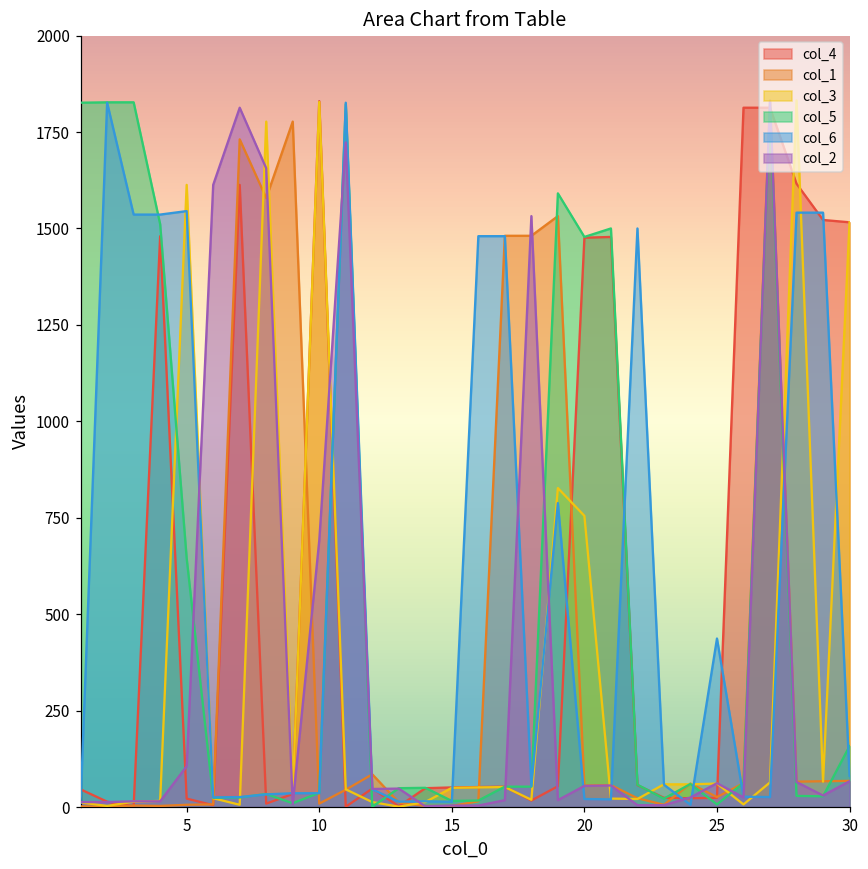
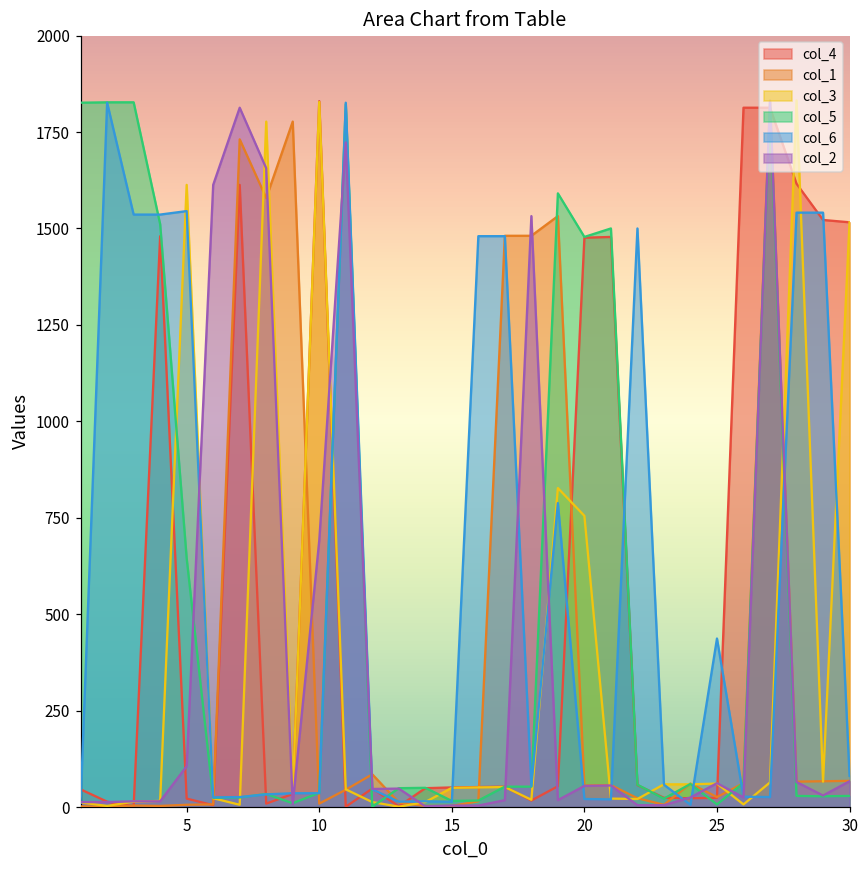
  {
    "col_5": {
      "5": 650,
      "25": 10,
-     "30": 160
+     "30": 30
    },
    "col_6": {
      "5": 1550,
      "20": 20,
      "25": 440,
      "30": 80
    },
    "col_2": {
      "5": 110,
      "10": 690
    }
  }
